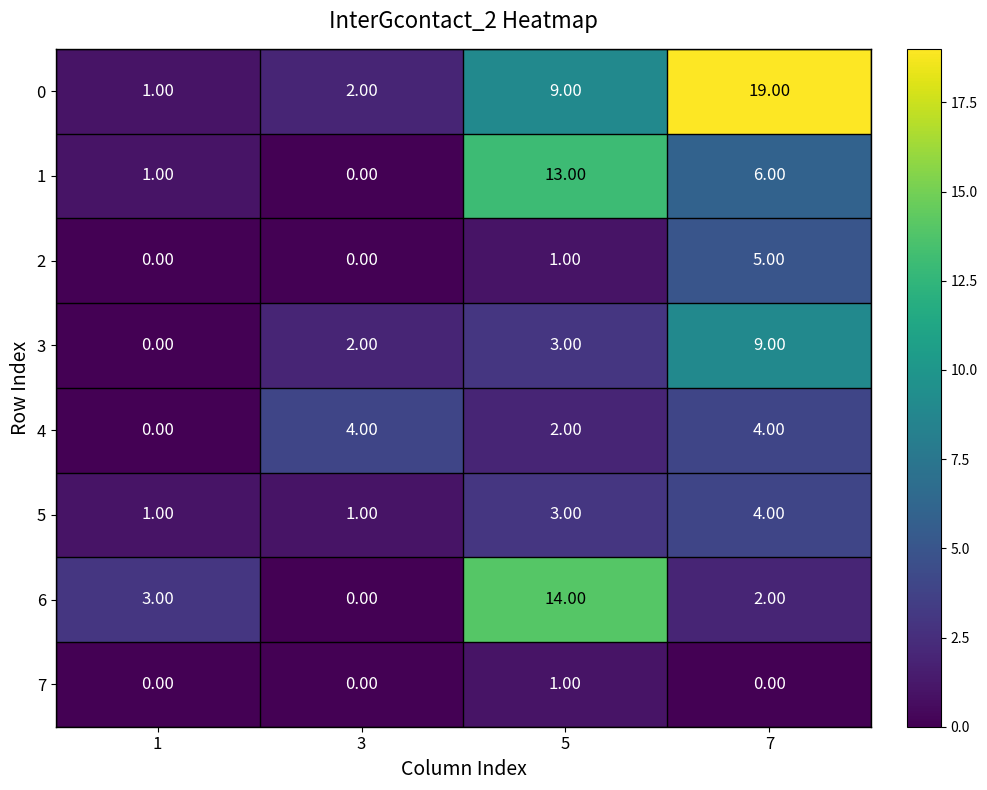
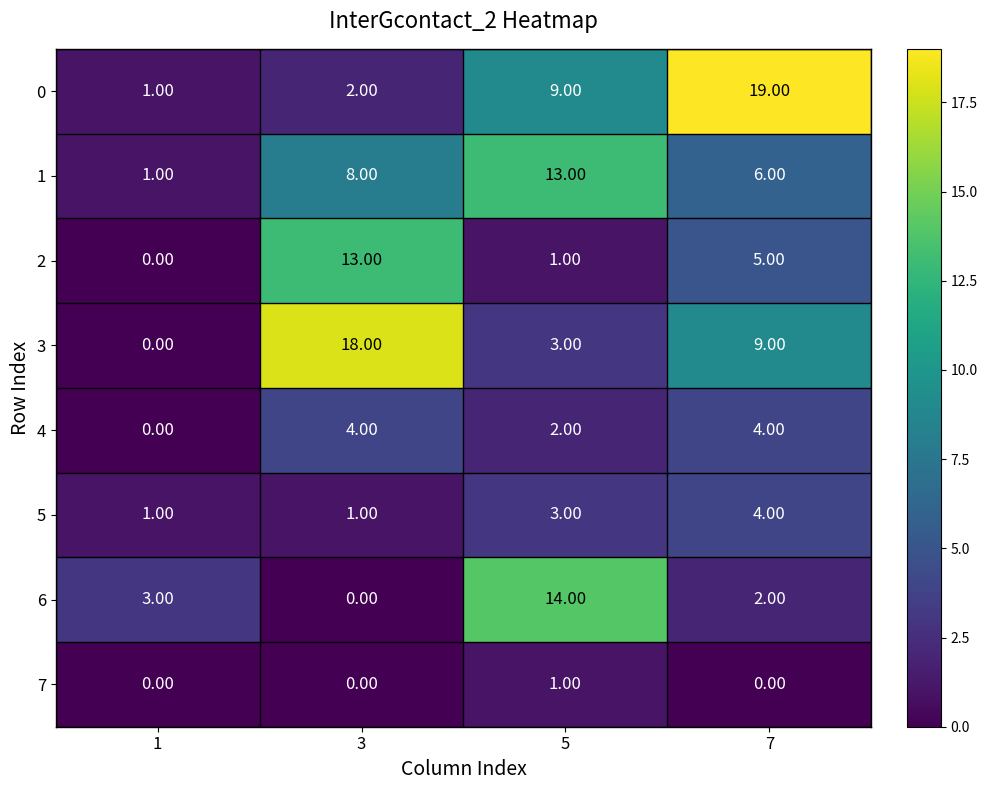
  {
    "0": {
      "1": 1.00,
      "3": 2.00,
      "5": 9.00,
      "7": 19.00
    },
    "1": {
      "1": 1.00,
-     "3": 0.00,
+     "3": 8.00,
      "5": 13.00,
      "7": 6.00
    },
    "2": {
      "1": 0.00,
-     "3": 0.00,
+     "3": 13.00,
      "5": 1.00,
      "7": 5.00
    },
    "3": {
      "1": 0.00,
-     "3": 2.00,
+     "3": 18.00,
      "5": 3.00,
      "7": 9.00
    },
    "4": {
      "1": 0.00,
      "3": 4.00,
      "5": 2.00,
      "7": 4.00
    },
    "5": {
      "1": 1.00,
      "3": 1.00,
      "5": 3.00,
      "7": 4.00
    },
    "6": {
      "1": 3.00,
      "3": 0.00,
      "5": 14.00,
      "7": 2.00
    },
    "7": {
      "1": 0.00,
      "3": 0.00,
      "5": 1.00,
      "7": 0.00
    }
  }
